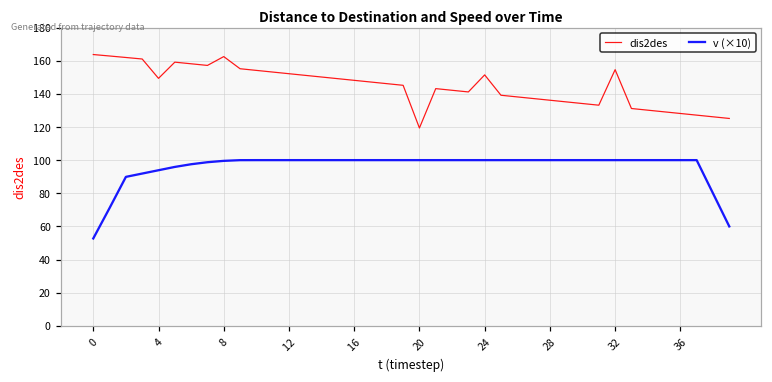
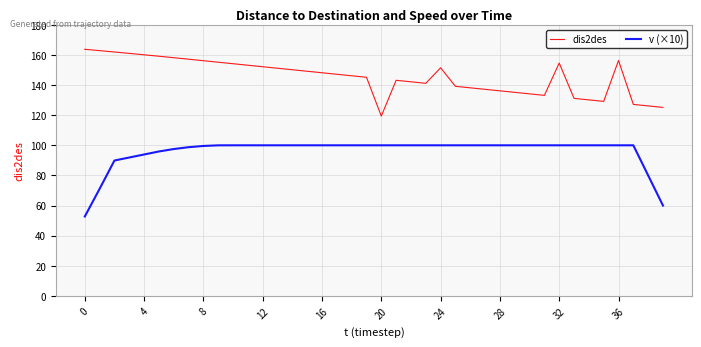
  {
    "dis2des": {
      "0": 164,
-     "4": 149,
-     "8": 162,
+     "4": 160,
+     "8": 156,
      "12": 152,
      "16": 148,
      "20": 119,
      "24": 151,
      "28": 136,
      "32": 155,
-     "36": 128
+     "36": 156
    },
    "v (×10)": {
      "0": 53,
      "4": 94,
      "8": 100,
      "12": 100,
      "16": 100,
      "20": 100,
      "24": 100,
      "28": 100,
      "32": 100,
      "36": 100
    }
  }
